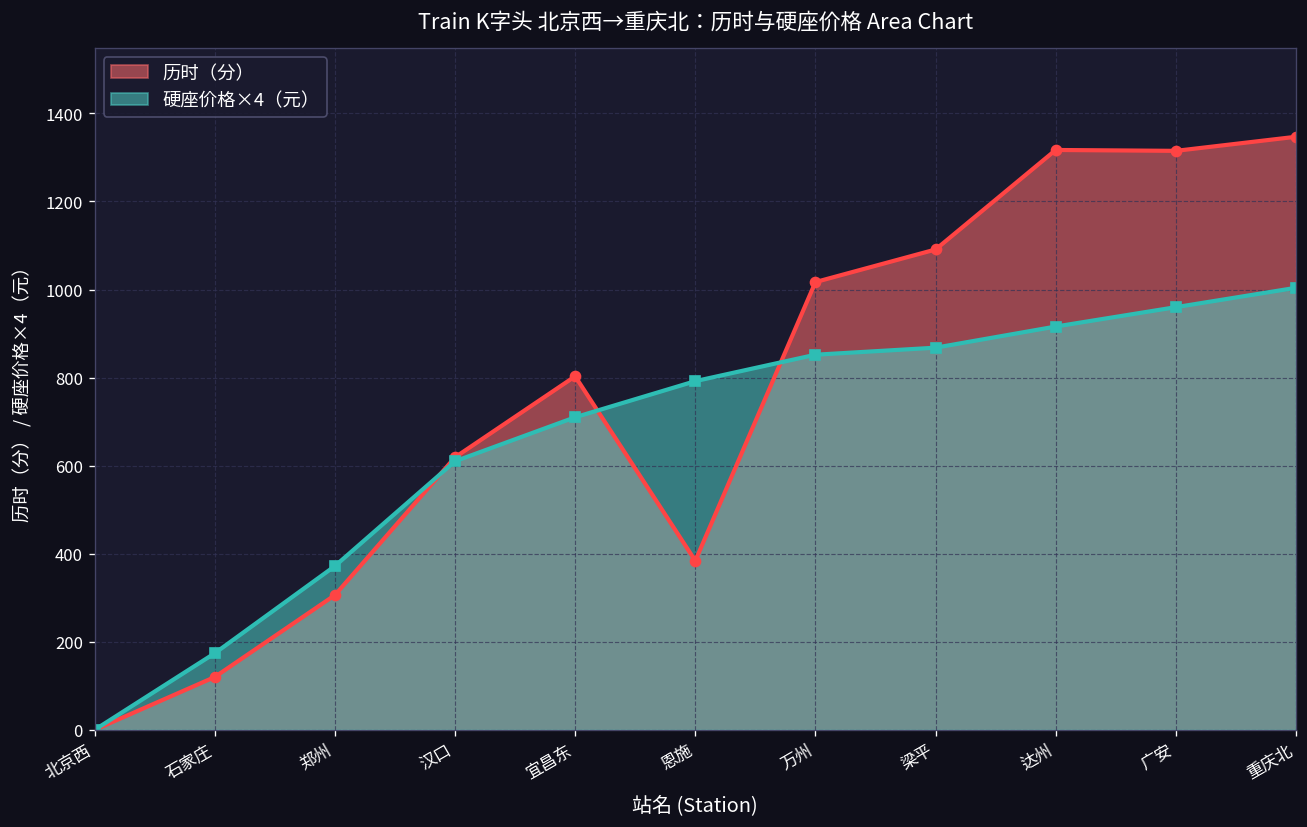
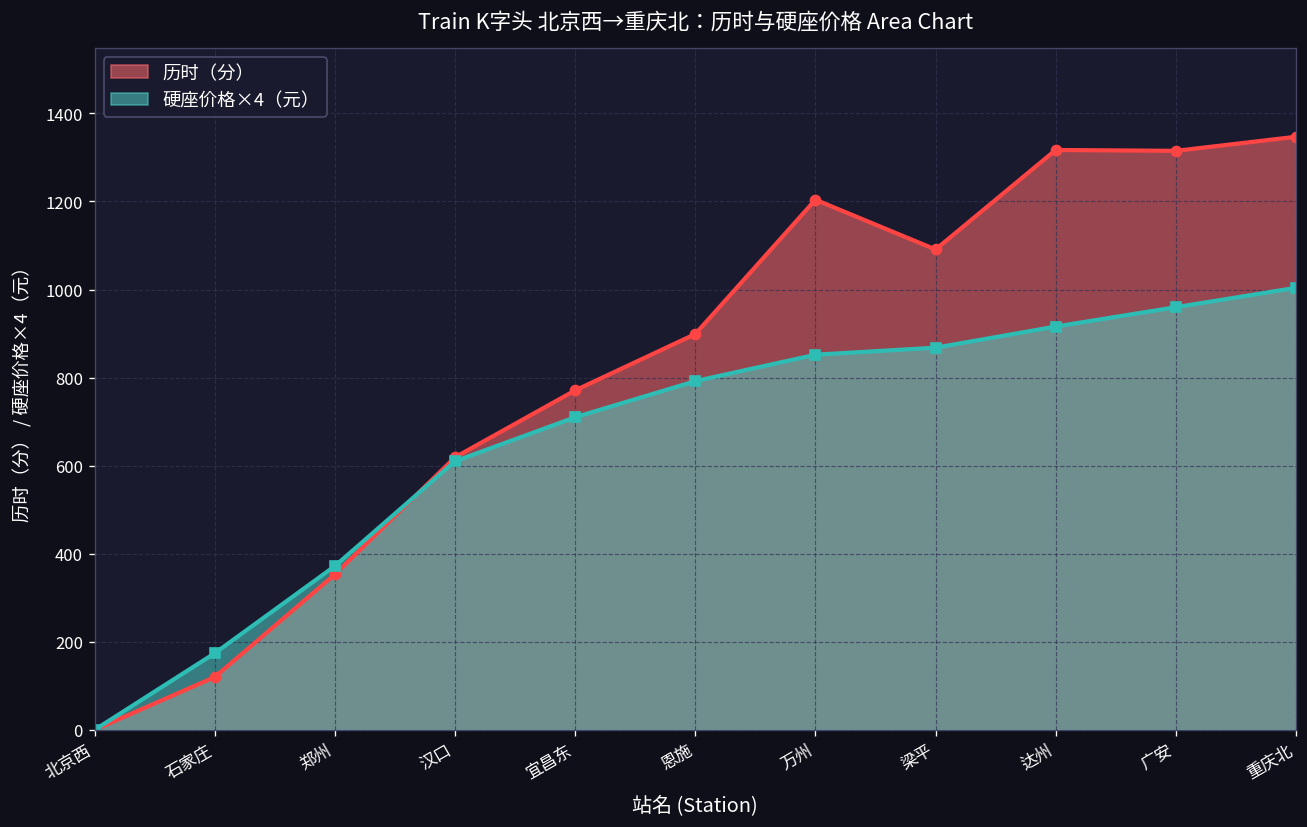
  {
    "历时（分）": {
      "石家庄": 120,
-     "郑州": 310,
+     "郑州": 350,
      "汉口": 620,
-     "宜昌东": 800,
-     "恩施": 380,
-     "万州": 1020,
+     "宜昌东": 770,
+     "恩施": 900,
+     "万州": 1200,
      "梁平": 1090,
      "达州": 1320,
      "广安": 1320,
      "重庆北": 1350
    },
    "硬座价格×4（元）": {
      "石家庄": 170,
      "郑州": 370,
      "汉口": 610,
      "宜昌东": 710,
      "恩施": 790,
      "万州": 850,
      "梁平": 870,
      "达州": 920,
      "广安": 960,
      "重庆北": 1000
    }
  }
